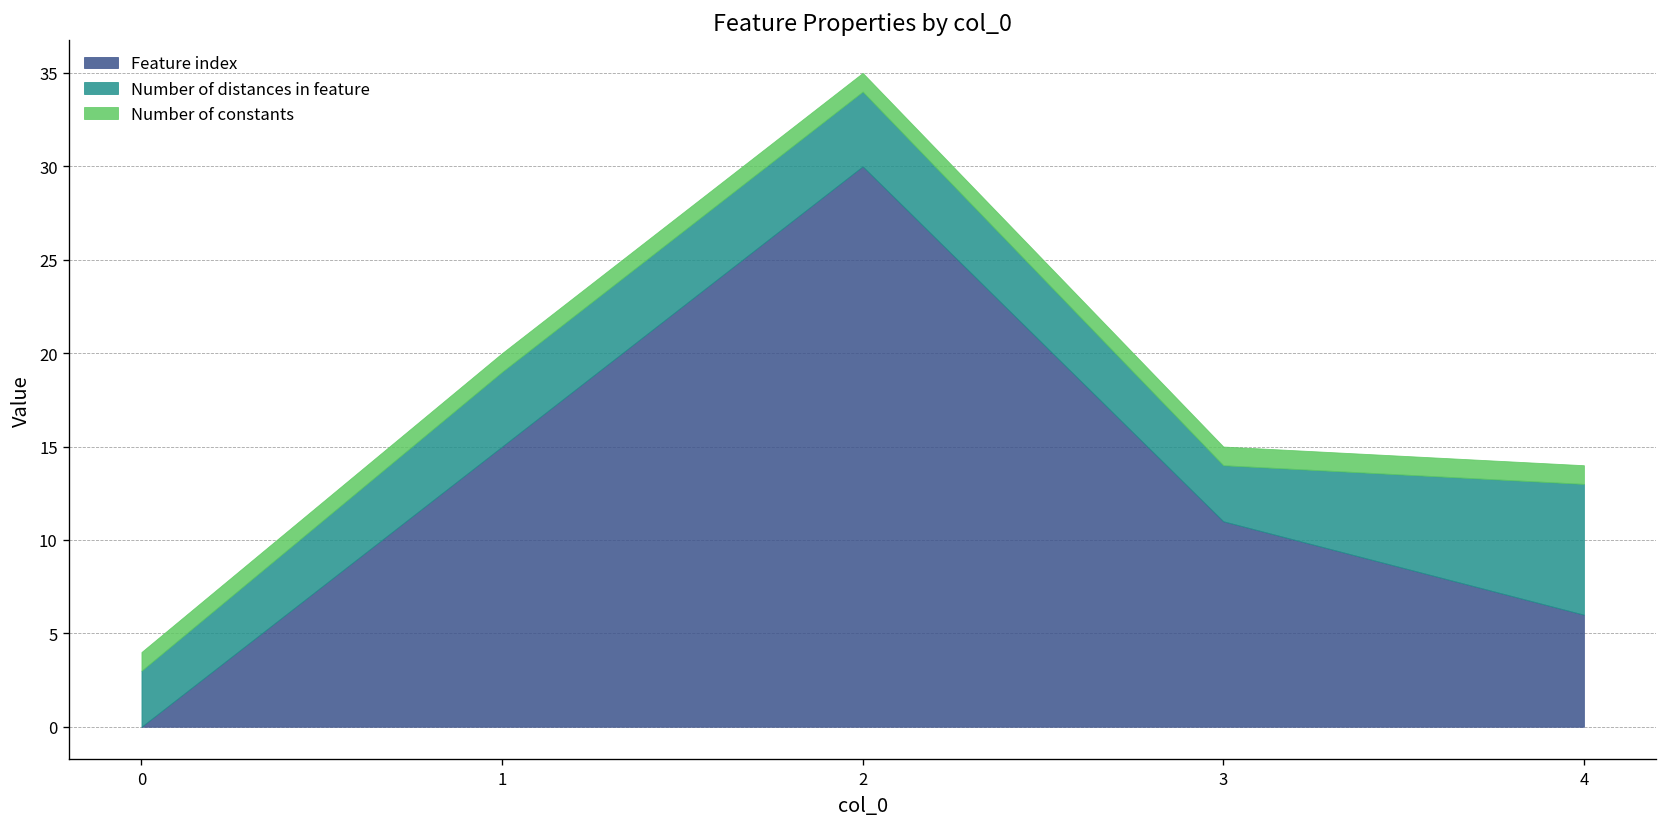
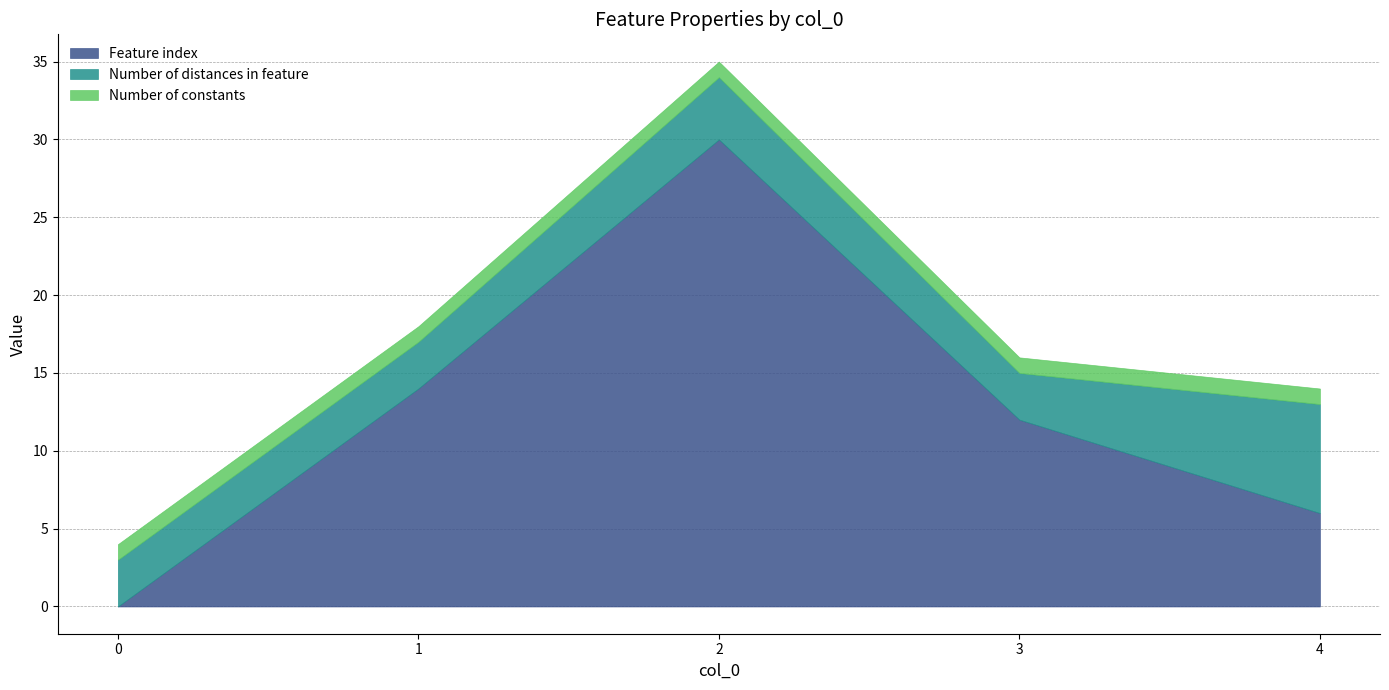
  {
    "Feature index": {
      "0": 0,
-     "1": 15,
+     "1": 14,
      "2": 30,
-     "3": 11,
+     "3": 12,
      "4": 6
    },
    "Number of distances in feature": {
      "0": 3,
-     "1": 4,
+     "1": 3,
      "2": 4,
      "3": 3,
      "4": 7
    },
    "Number of constants": {
      "0": 1,
      "1": 1,
      "2": 1,
      "3": 1,
      "4": 1
    }
  }
